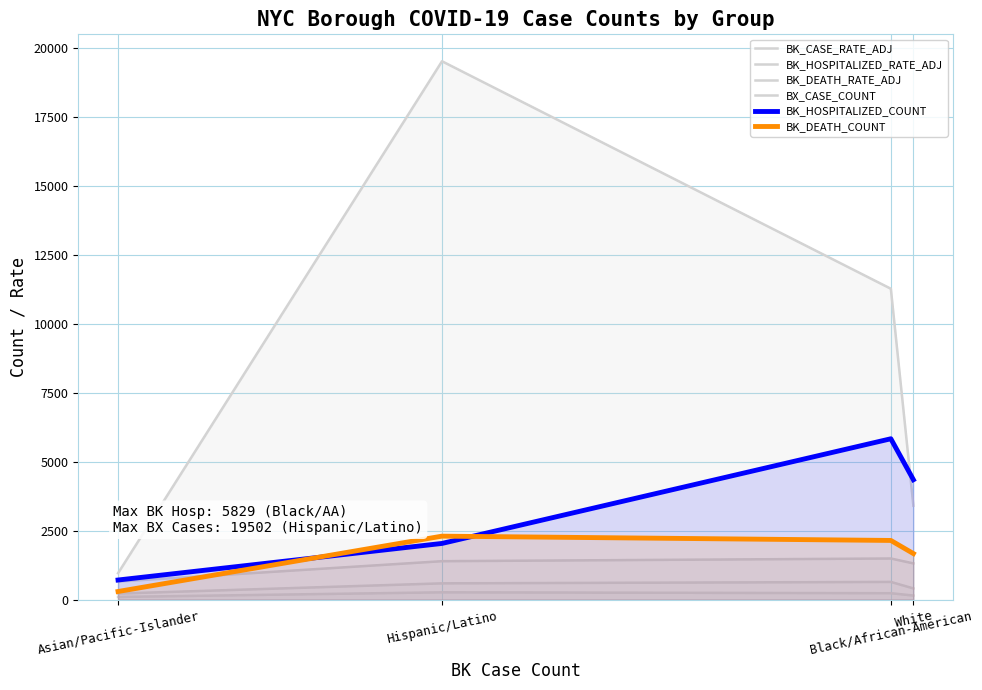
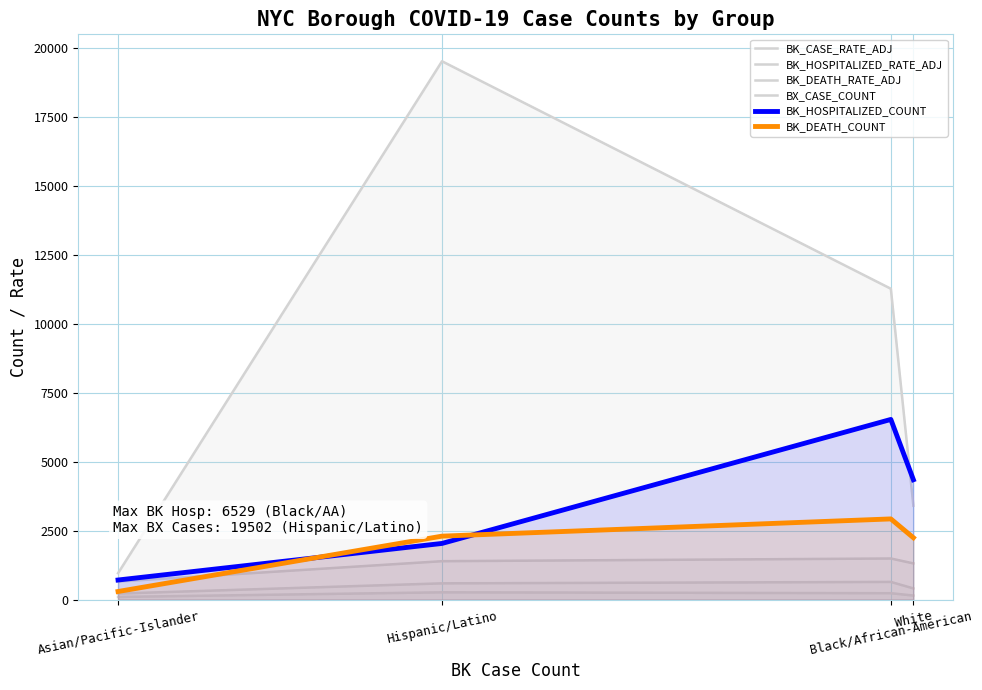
  {
    "BK_HOSPITALIZED_COUNT": {
-     "Black/African-American": 5829
+     "Black/African-American": 6529
    },
    "BK_DEATH_COUNT": {
-     "Black/African-American": 2100,
-     "White": 1700
+     "Black/African-American": 2900,
+     "White": 2200
    }
  }
